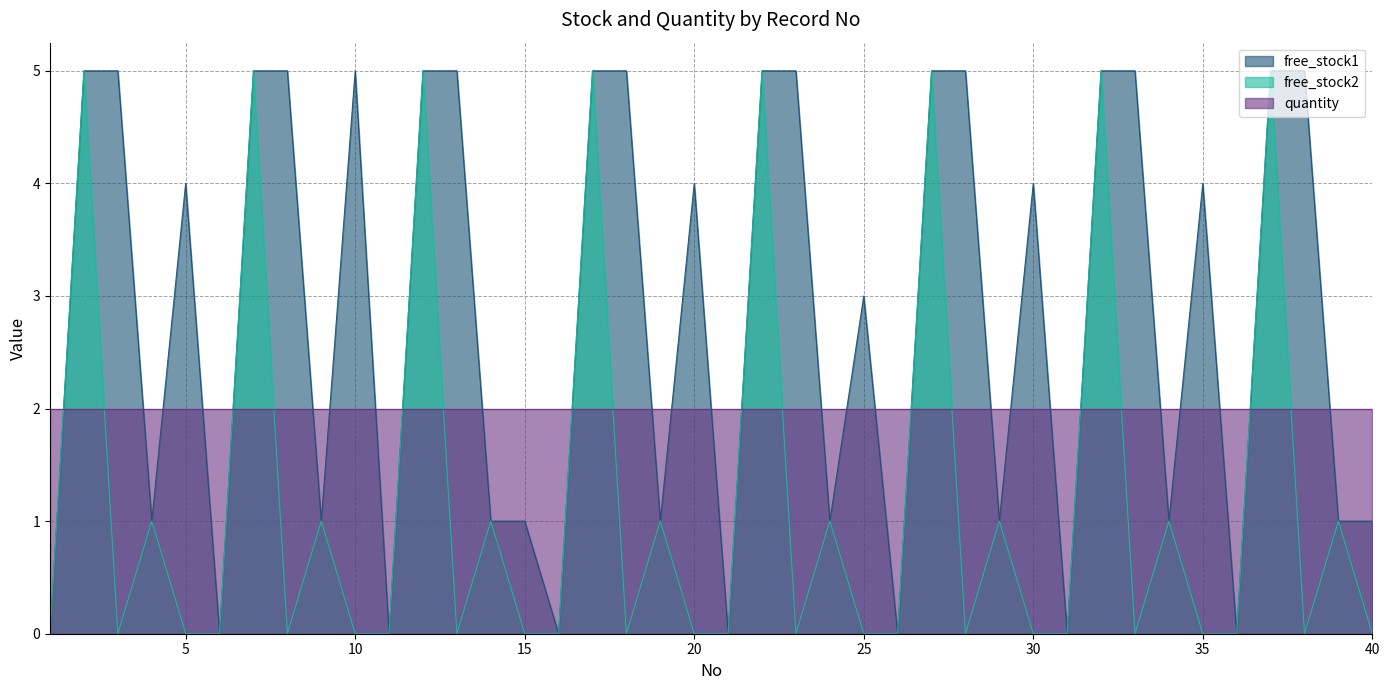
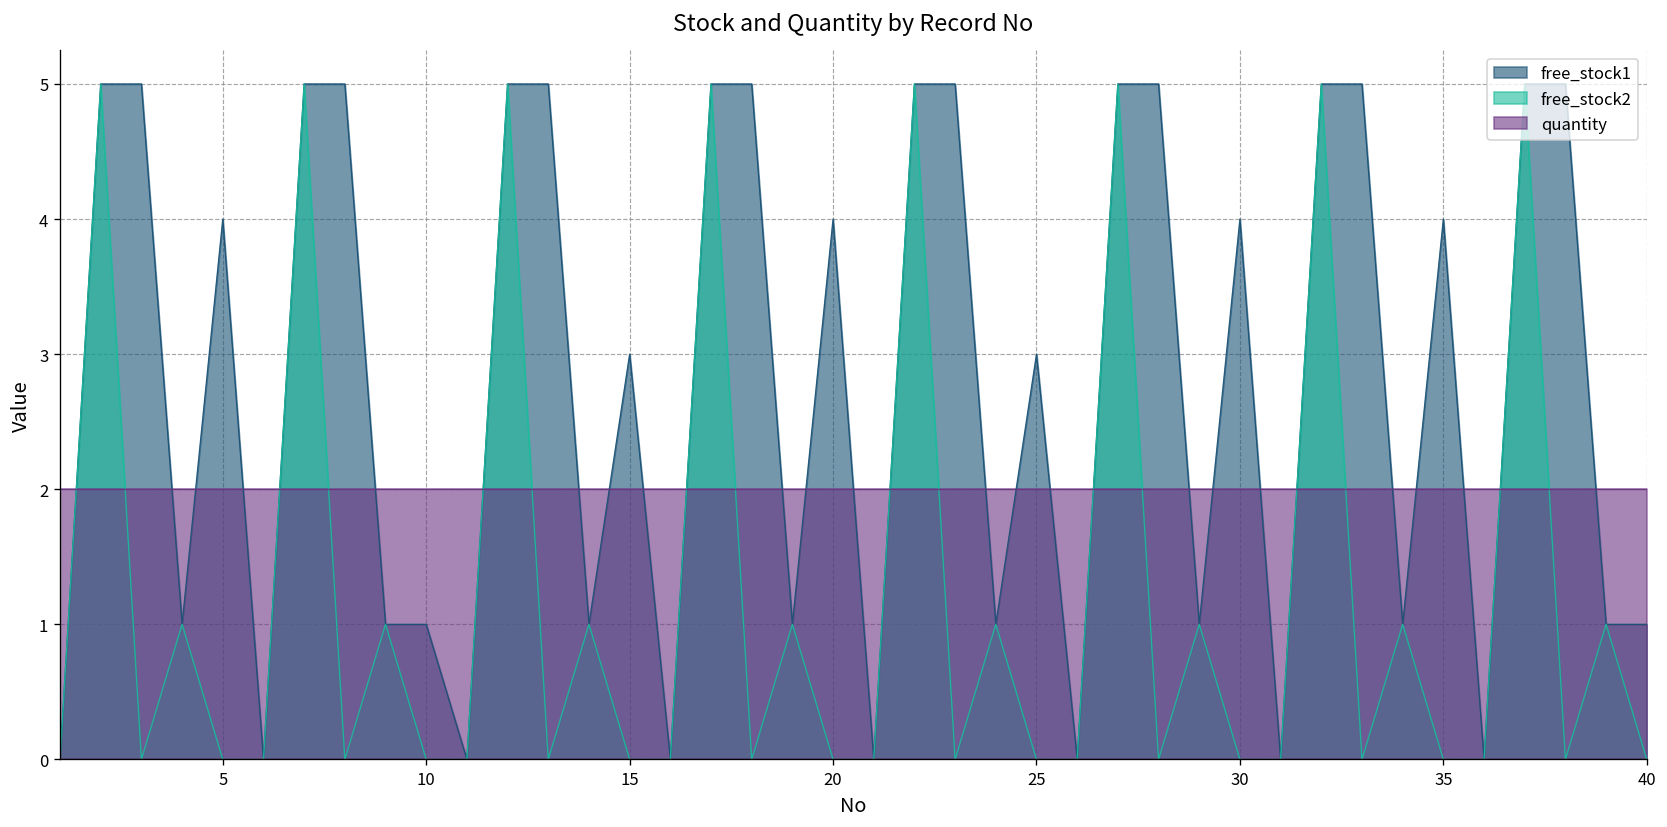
  {
    "free_stock1": {
      "5": 4,
-     "10": 5,
-     "15": 1,
+     "10": 1,
+     "15": 3,
      "20": 4,
      "25": 3,
      "30": 4,
      "35": 4,
      "40": 1
    },
    "free_stock2": {
      "5": 0,
      "10": 0,
      "15": 0,
      "20": 0,
      "25": 0,
      "30": 0,
      "35": 0,
      "40": 0
    },
    "quantity": {
      "5": 2,
      "10": 2,
      "15": 2,
      "20": 2,
      "25": 2,
      "30": 2,
      "35": 2,
      "40": 2
    }
  }
